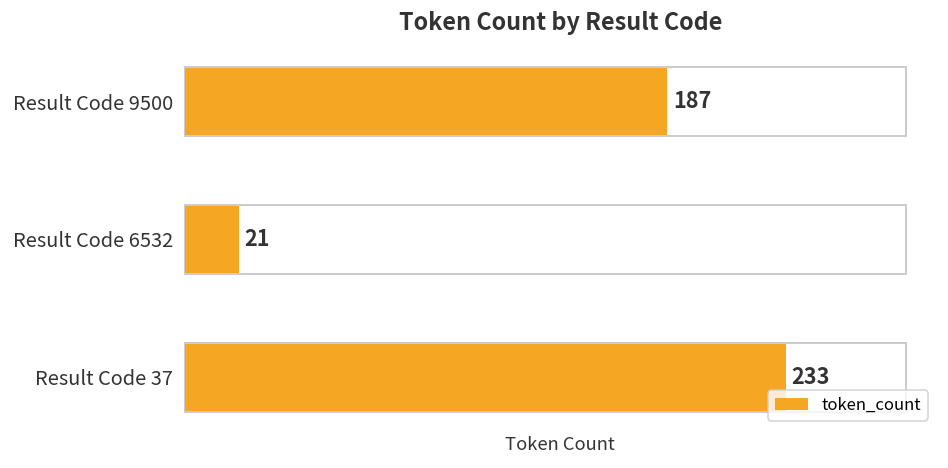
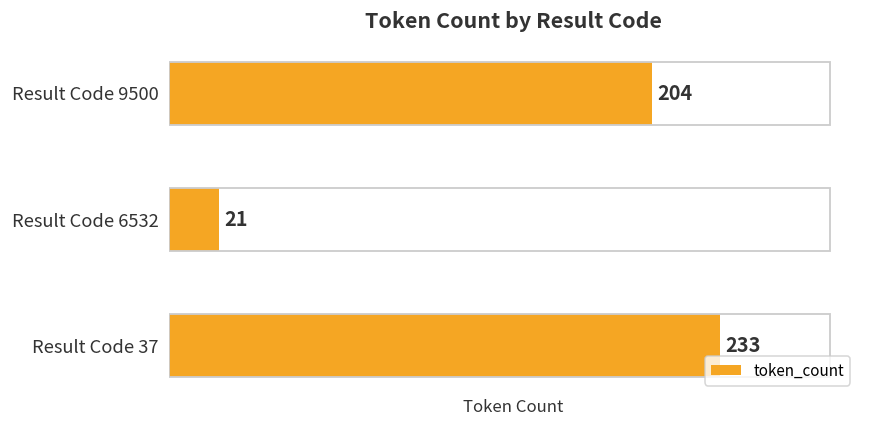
  {
-   "Result Code 9500": 187,
+   "Result Code 9500": 204,
    "Result Code 6532": 21,
    "Result Code 37": 233
  }
